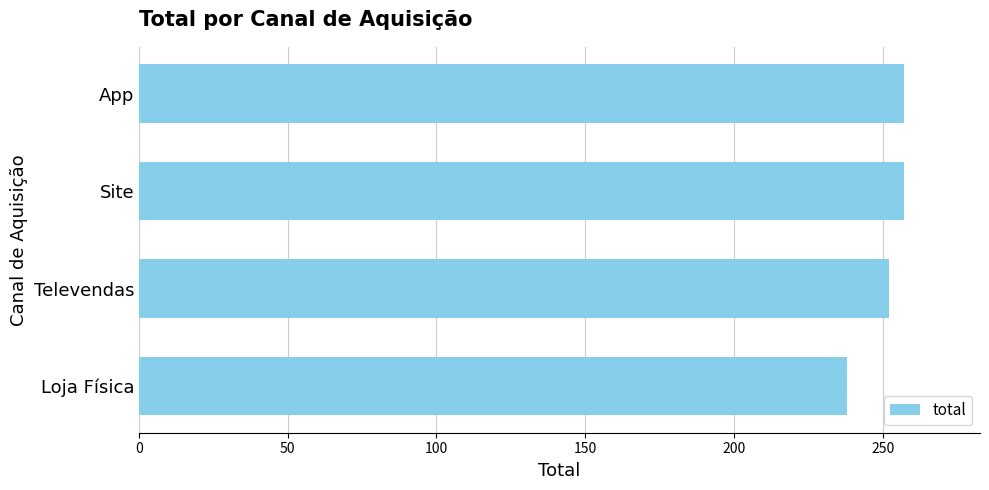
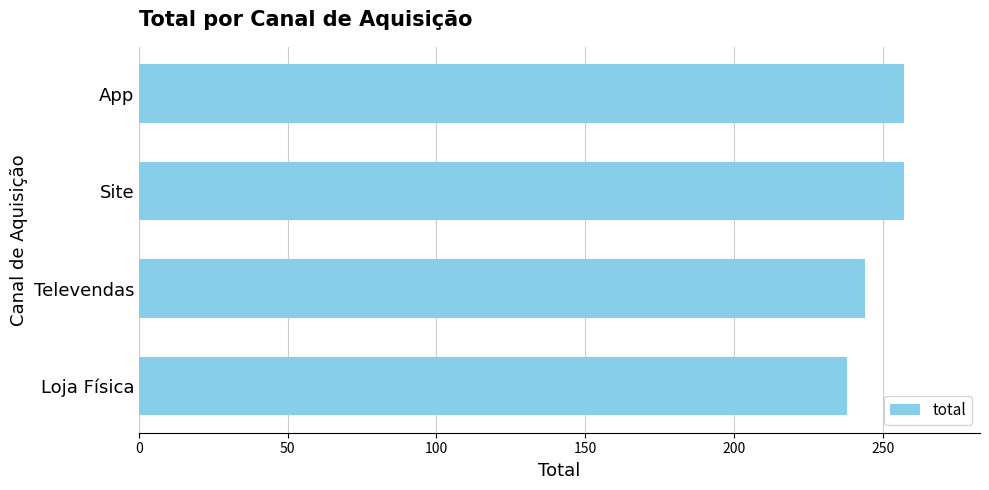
  {
    "App": 257,
    "Site": 257,
-   "Televendas": 252,
+   "Televendas": 244,
    "Loja Física": 238
  }
